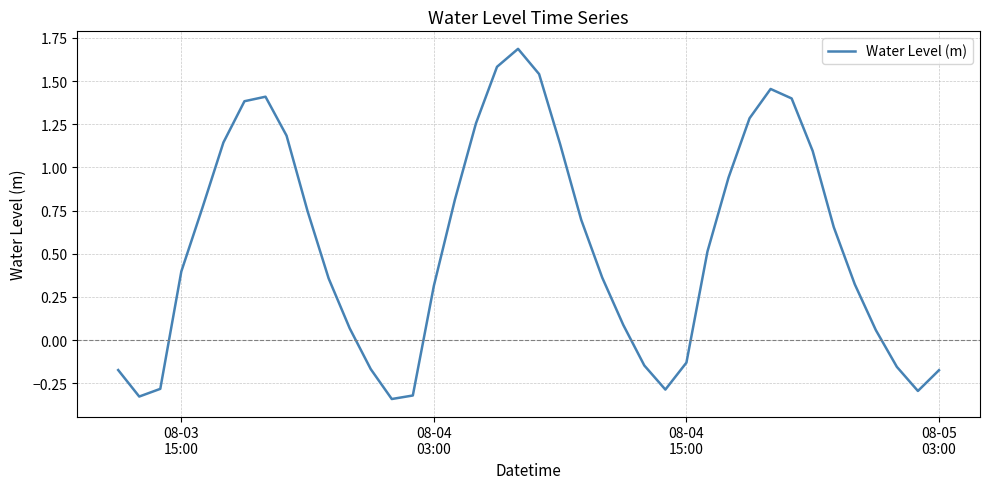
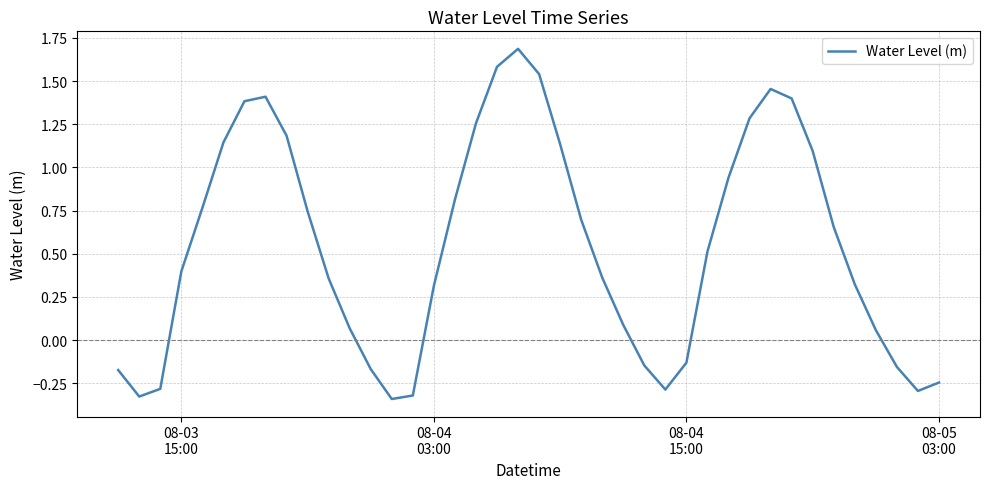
  {
    "08-03 15:00": 0.40,
    "08-04 03:00": 0.31,
    "08-04 15:00": -0.13,
-   "08-05 03:00": -0.17
+   "08-05 03:00": -0.25
  }
